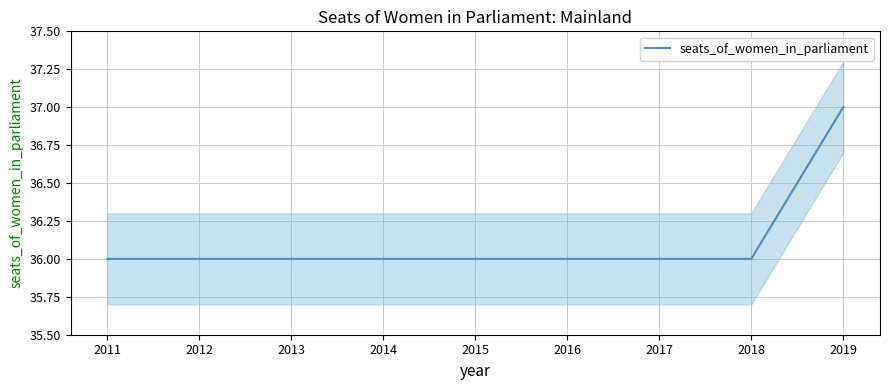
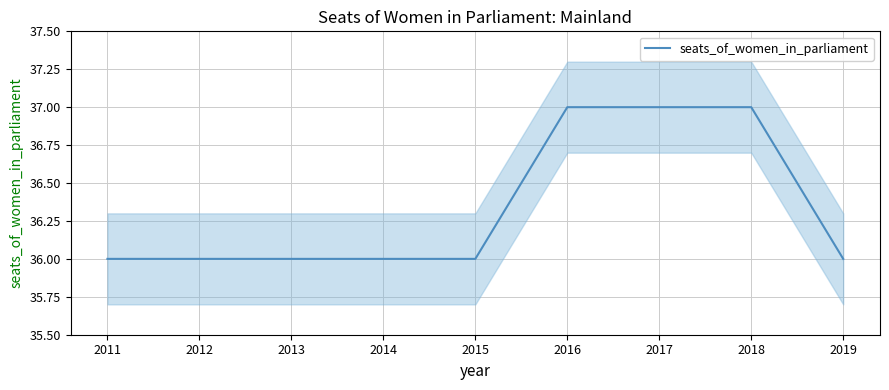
  {
    "seats_of_women_in_parliament": {
      "2011": 36,
      "2012": 36,
      "2013": 36,
      "2014": 36,
      "2015": 36,
-     "2016": 36,
-     "2017": 36,
-     "2018": 36,
-     "2019": 37
+     "2016": 37,
+     "2017": 37,
+     "2018": 37,
+     "2019": 36
    }
  }
